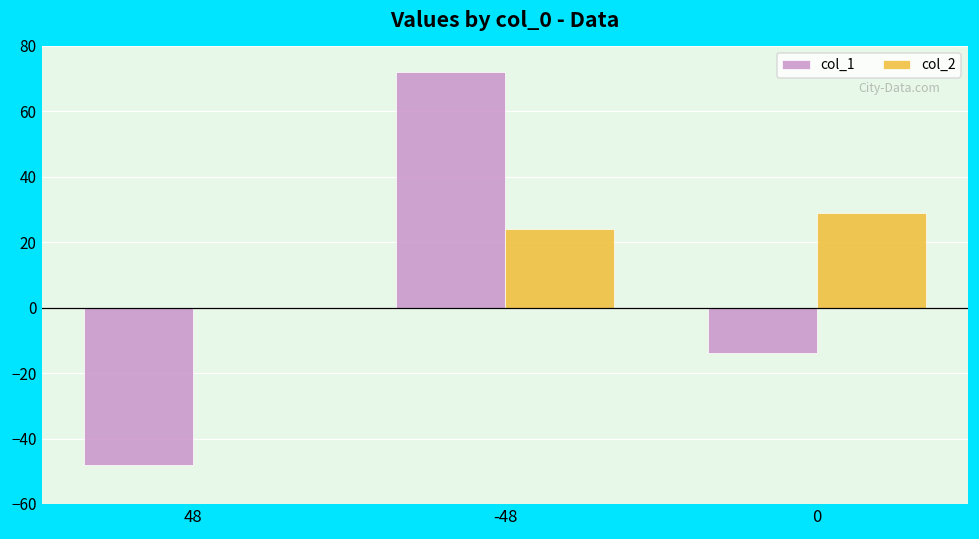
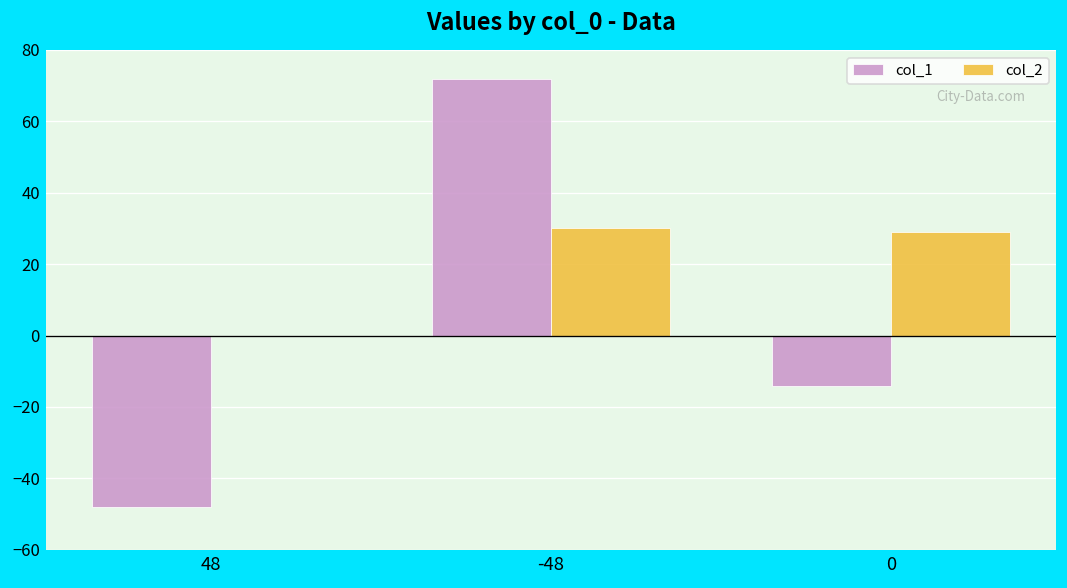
  {
    "col_1": {
      "48": -48,
      "-48": 72,
      "0": -14
    },
    "col_2": {
      "48": 0,
-     "-48": 24,
+     "-48": 30,
      "0": 29
    }
  }
